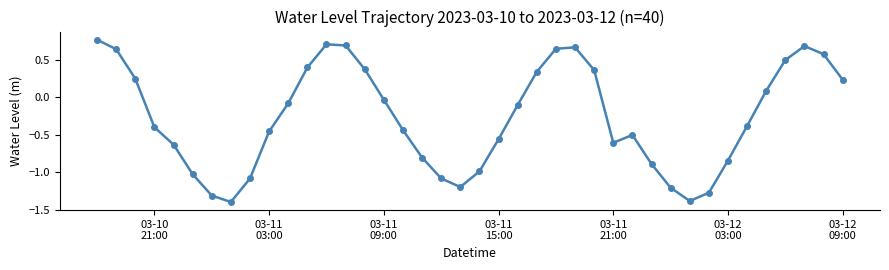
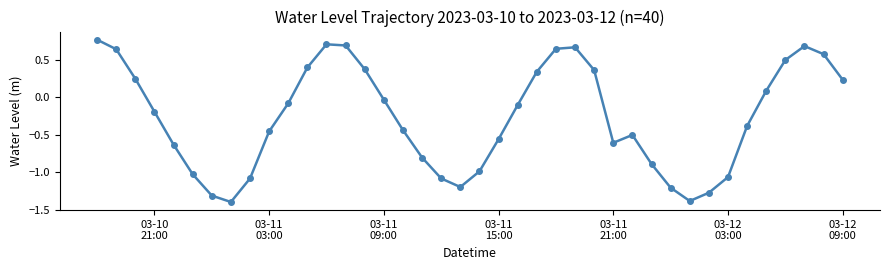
  {
-   "03-10 21:00": -0.4,
+   "03-10 21:00": -0.2,
    "03-11 03:00": -0.5,
    "03-11 09:00": 0.0,
    "03-11 15:00": -0.6,
    "03-11 21:00": -0.6,
-   "03-12 03:00": -0.8,
+   "03-12 03:00": -1.1,
    "03-12 09:00": 0.2
  }
